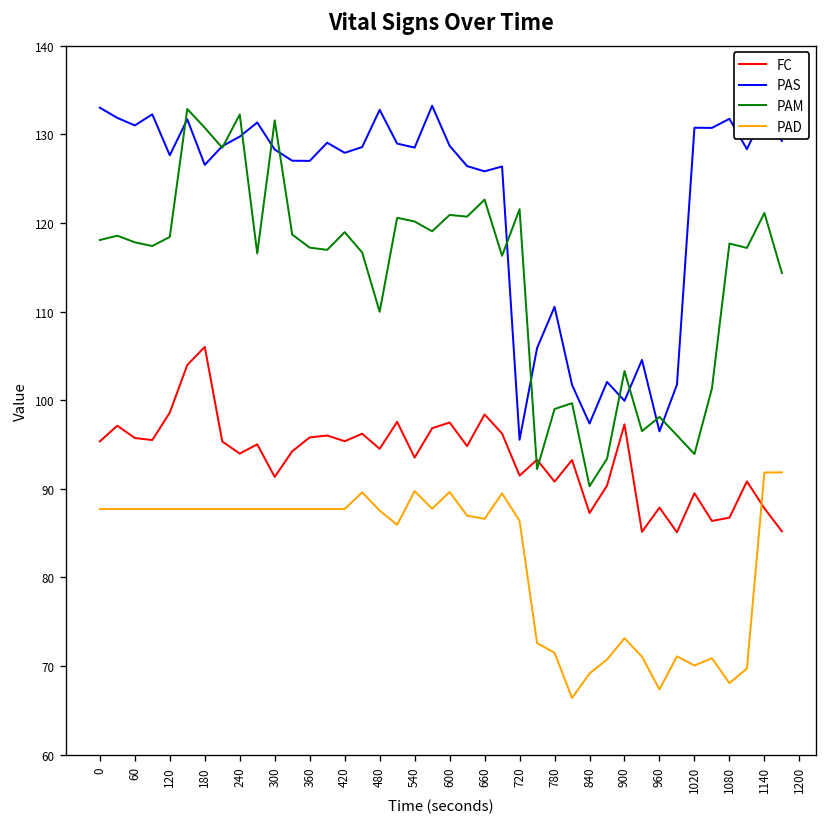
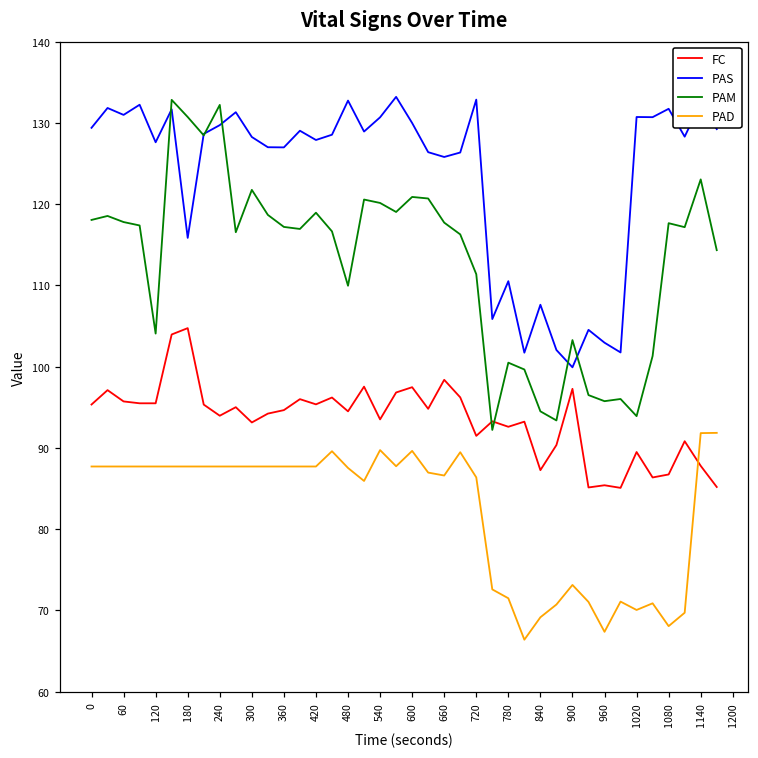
  {
    "FC": {
      "0": 95,
      "60": 96,
-     "120": 99,
-     "180": 106,
+     "120": 96,
+     "180": 105,
      "240": 94,
-     "300": 91,
-     "360": 96,
+     "300": 93,
+     "360": 95,
      "420": 95,
      "480": 95,
      "540": 94,
      "600": 97,
      "660": 98,
      "720": 91,
-     "780": 91,
+     "780": 93,
      "840": 87,
      "900": 97,
-     "960": 88,
+     "960": 85,
      "1020": 90,
      "1080": 87,
      "1140": 88
    },
    "PAS": {
-     "0": 133,
+     "0": 129,
      "60": 131,
      "120": 128,
-     "180": 127,
+     "180": 116,
      "240": 130,
      "300": 128,
      "360": 127,
      "420": 128,
      "480": 133,
-     "540": 129,
-     "600": 129,
+     "540": 131,
+     "600": 130,
      "660": 126,
-     "720": 96,
+     "720": 133,
      "780": 111,
-     "840": 97,
+     "840": 108,
      "900": 100,
-     "960": 96,
+     "960": 103,
      "1020": 131,
      "1080": 132
    },
    "PAM": {
      "0": 118,
      "60": 118,
-     "120": 118,
+     "120": 104,
      "180": 131,
      "240": 132,
-     "300": 132,
+     "300": 122,
      "360": 117,
      "420": 119,
      "480": 110,
      "540": 120,
      "600": 121,
-     "660": 123,
-     "720": 122,
-     "780": 99,
-     "840": 90,
+     "660": 118,
+     "720": 111,
+     "780": 101,
+     "840": 95,
      "900": 103,
-     "960": 98,
+     "960": 96,
      "1020": 94,
      "1080": 118,
-     "1140": 121
+     "1140": 123
    },
    "PAD": {
      "0": 88,
      "60": 88,
      "120": 88,
      "180": 88,
      "240": 88,
      "300": 88,
      "360": 88,
      "420": 88,
      "480": 88,
      "540": 90,
      "600": 90,
      "660": 87,
      "720": 86,
      "780": 72,
      "840": 69,
      "900": 73,
      "960": 67,
      "1020": 70,
      "1080": 68,
      "1140": 92
    }
  }
